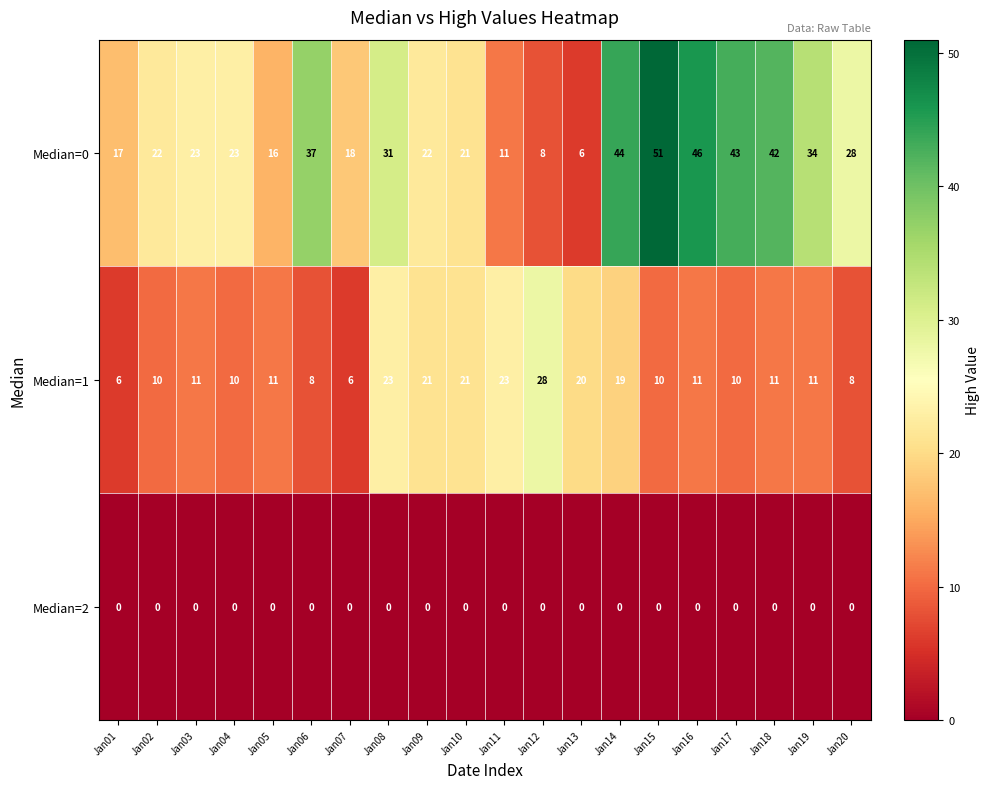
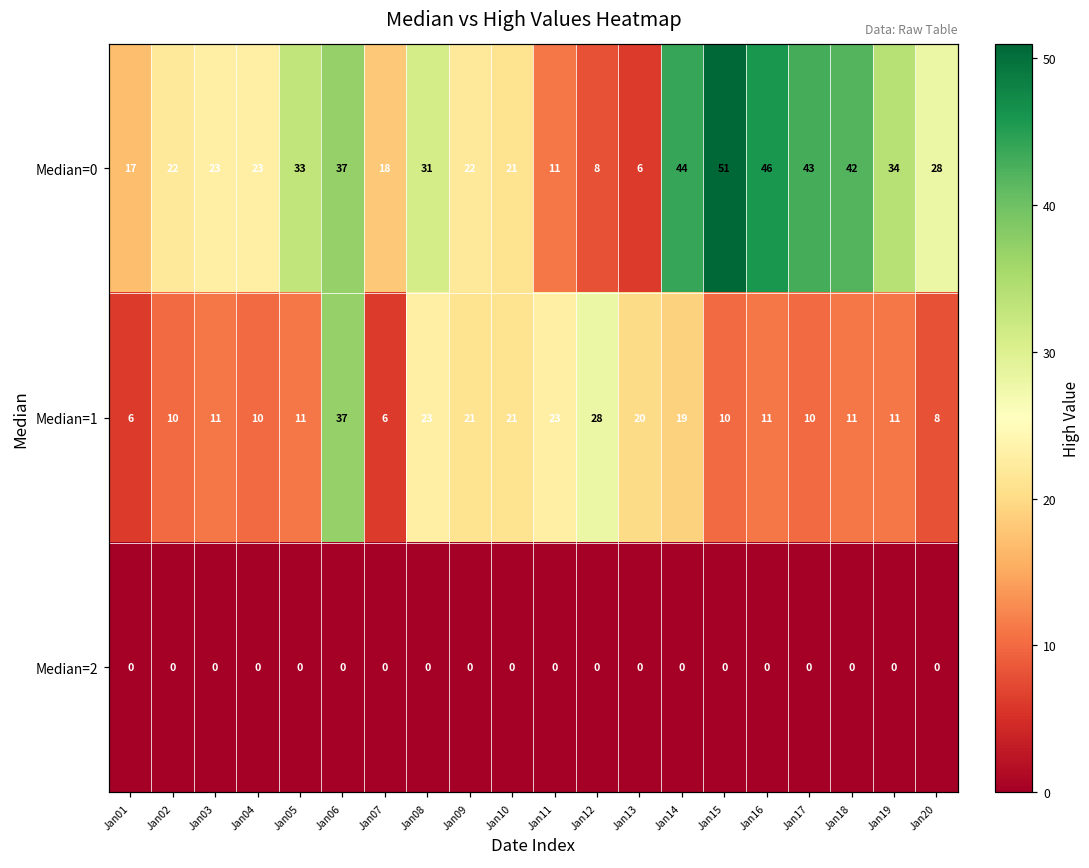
  {
    "Median=0": {
      "Jan01": 17,
      "Jan02": 22,
      "Jan03": 23,
      "Jan04": 23,
-     "Jan05": 16,
+     "Jan05": 33,
      "Jan06": 37,
      "Jan07": 18,
      "Jan08": 31,
      "Jan09": 22,
      "Jan10": 21,
      "Jan11": 11,
      "Jan12": 8,
      "Jan13": 6,
      "Jan14": 44,
      "Jan15": 51,
      "Jan16": 46,
      "Jan17": 43,
      "Jan18": 42,
      "Jan19": 34,
      "Jan20": 28
    },
    "Median=1": {
      "Jan01": 6,
      "Jan02": 10,
      "Jan03": 11,
      "Jan04": 10,
      "Jan05": 11,
-     "Jan06": 8,
+     "Jan06": 37,
      "Jan07": 6,
      "Jan08": 23,
      "Jan09": 21,
      "Jan10": 21,
      "Jan11": 23,
      "Jan12": 28,
      "Jan13": 20,
      "Jan14": 19,
      "Jan15": 10,
      "Jan16": 11,
      "Jan17": 10,
      "Jan18": 11,
      "Jan19": 11,
      "Jan20": 8
    },
    "Median=2": {
      "Jan01": 0,
      "Jan02": 0,
      "Jan03": 0,
      "Jan04": 0,
      "Jan05": 0,
      "Jan06": 0,
      "Jan07": 0,
      "Jan08": 0,
      "Jan09": 0,
      "Jan10": 0,
      "Jan11": 0,
      "Jan12": 0,
      "Jan13": 0,
      "Jan14": 0,
      "Jan15": 0,
      "Jan16": 0,
      "Jan17": 0,
      "Jan18": 0,
      "Jan19": 0,
      "Jan20": 0
    }
  }
